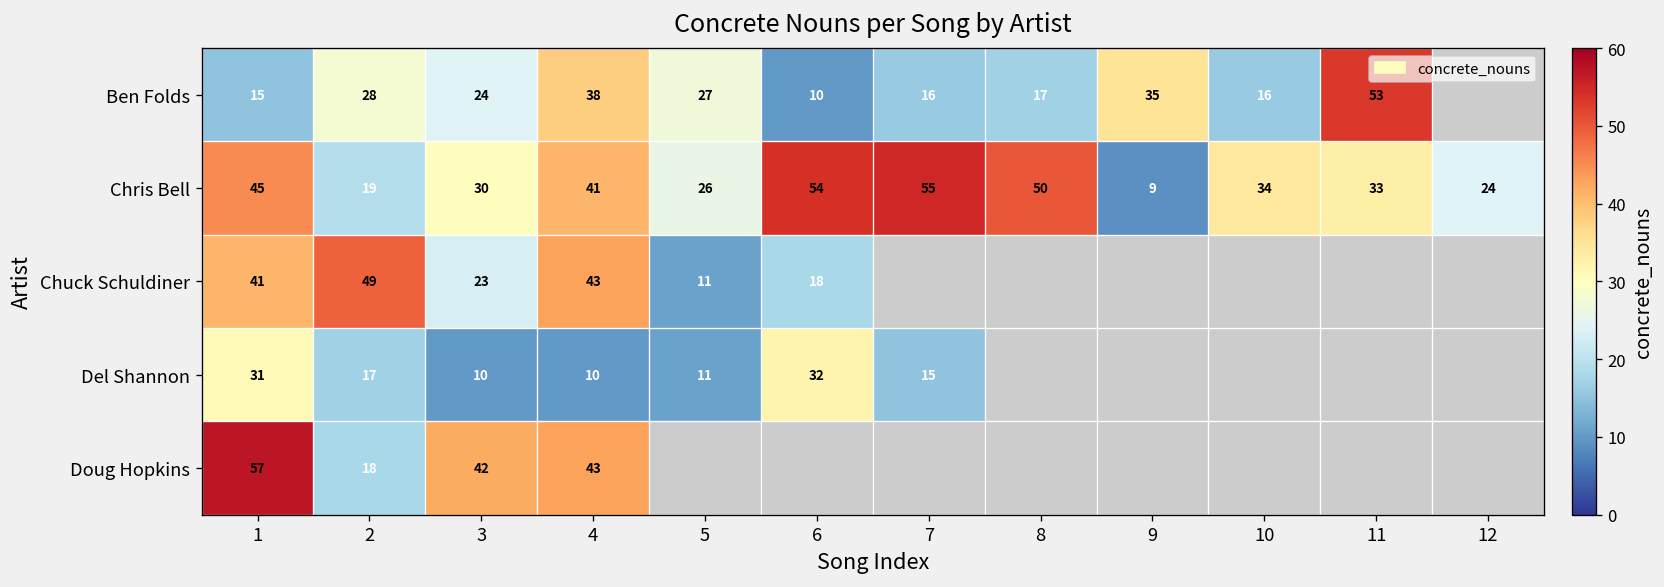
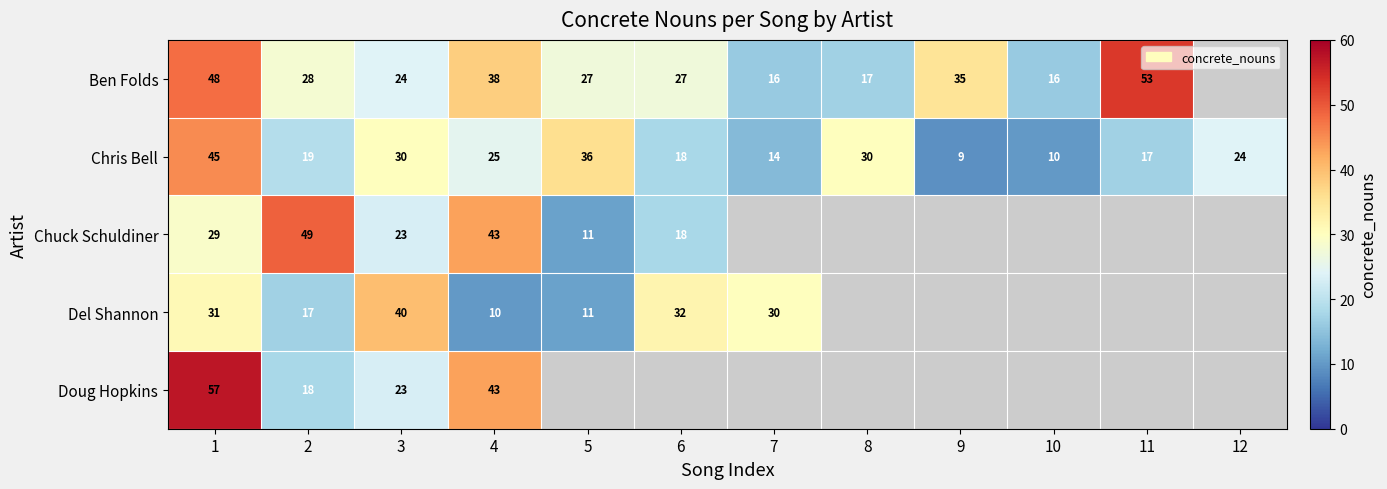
  {
    "Ben Folds": {
-     "1": 15,
+     "1": 48,
      "2": 28,
      "3": 24,
      "4": 38,
      "5": 27,
-     "6": 10,
+     "6": 27,
      "7": 16,
      "8": 17,
      "9": 35,
      "10": 16,
      "11": 53
    },
    "Chris Bell": {
      "1": 45,
      "2": 19,
      "3": 30,
-     "4": 41,
-     "5": 26,
-     "6": 54,
-     "7": 55,
-     "8": 50,
+     "4": 25,
+     "5": 36,
+     "6": 18,
+     "7": 14,
+     "8": 30,
      "9": 9,
-     "10": 34,
-     "11": 33,
+     "10": 10,
+     "11": 17,
      "12": 24
    },
    "Chuck Schuldiner": {
-     "1": 41,
+     "1": 29,
      "2": 49,
      "3": 23,
      "4": 43,
      "5": 11,
      "6": 18
    },
    "Del Shannon": {
      "1": 31,
      "2": 17,
-     "3": 10,
+     "3": 40,
      "4": 10,
      "5": 11,
      "6": 32,
-     "7": 15
+     "7": 30
    },
    "Doug Hopkins": {
      "1": 57,
      "2": 18,
-     "3": 42,
+     "3": 23,
      "4": 43
    }
  }
